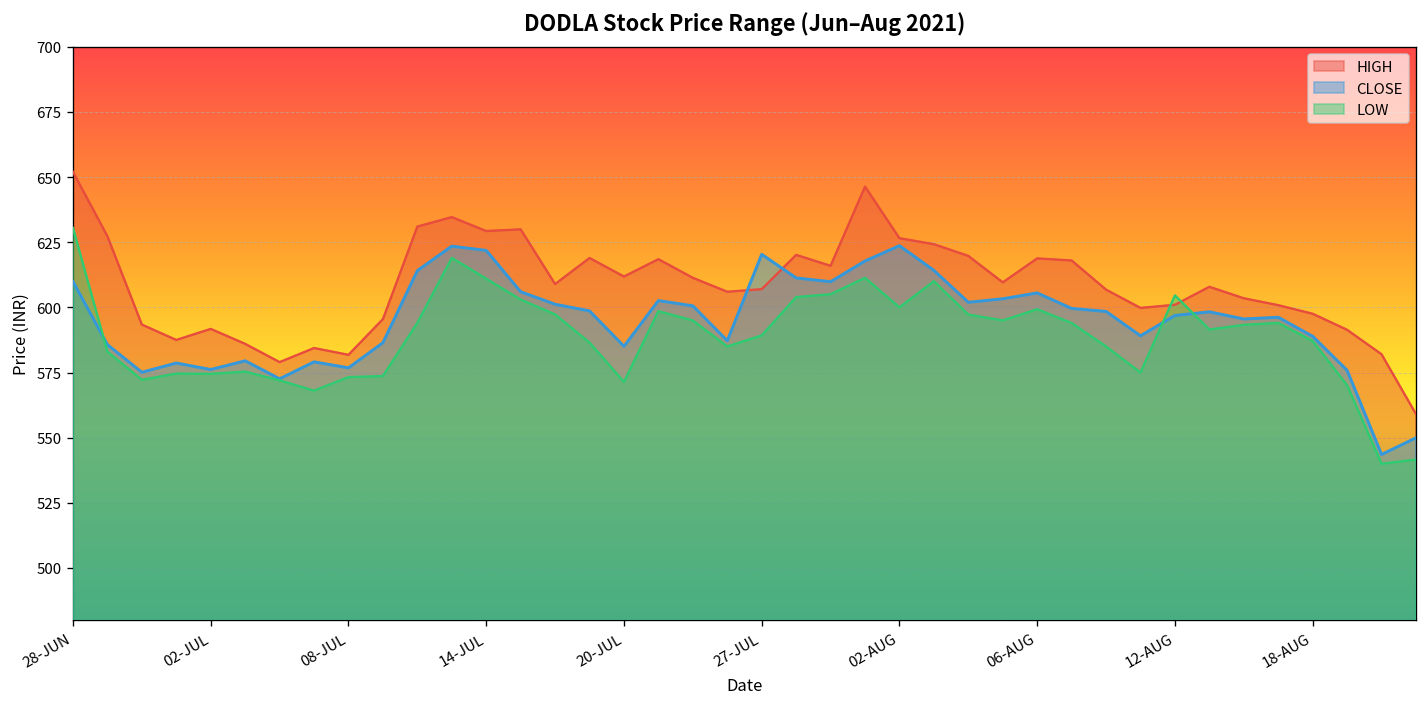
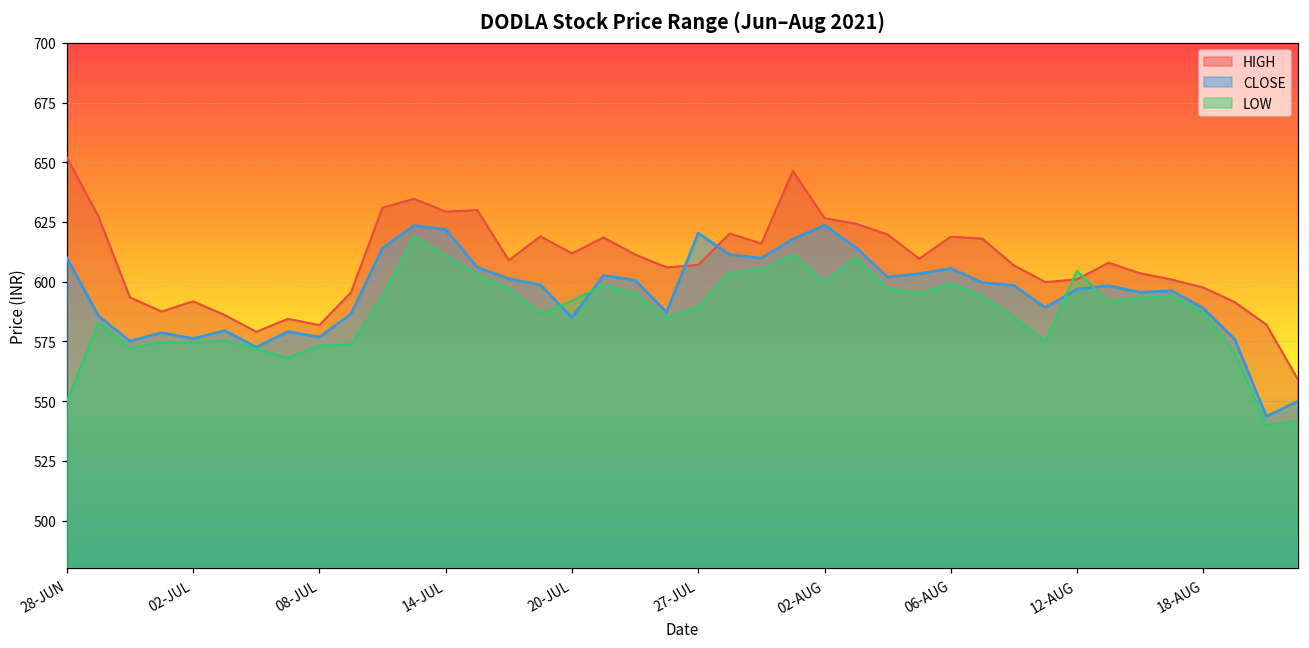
  {
    "HIGH": {
      "28-JUN": 652,
      "02-JUL": 592,
      "08-JUL": 582,
      "14-JUL": 629,
      "20-JUL": 612,
      "27-JUL": 607,
      "02-AUG": 627,
      "06-AUG": 619,
      "12-AUG": 601,
      "18-AUG": 598
    },
    "CLOSE": {
      "28-JUN": 610,
      "02-JUL": 576,
      "08-JUL": 577,
      "14-JUL": 622,
      "20-JUL": 585,
      "27-JUL": 620,
      "02-AUG": 624,
      "06-AUG": 606,
      "12-AUG": 597,
      "18-AUG": 589
    },
    "LOW": {
-     "28-JUN": 631,
+     "28-JUN": 550,
      "02-JUL": 575,
      "08-JUL": 573,
      "14-JUL": 611,
-     "20-JUL": 571,
+     "20-JUL": 592,
      "27-JUL": 589,
      "02-AUG": 600,
      "06-AUG": 599,
      "12-AUG": 605,
      "18-AUG": 587
    }
  }
